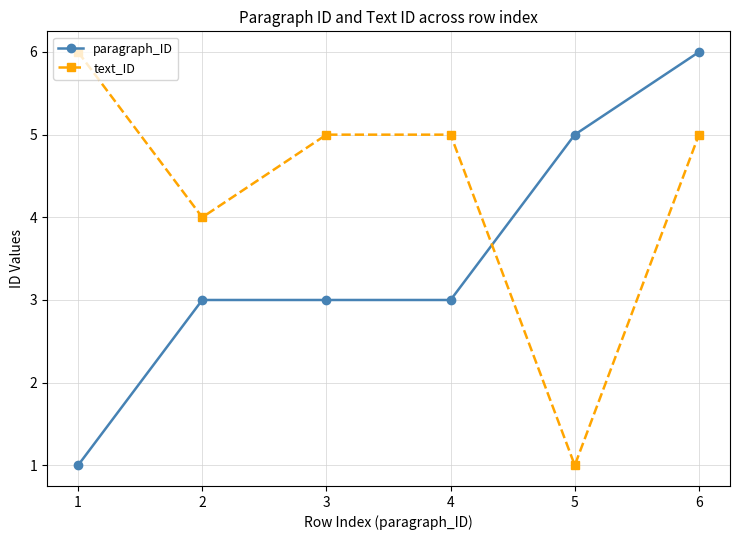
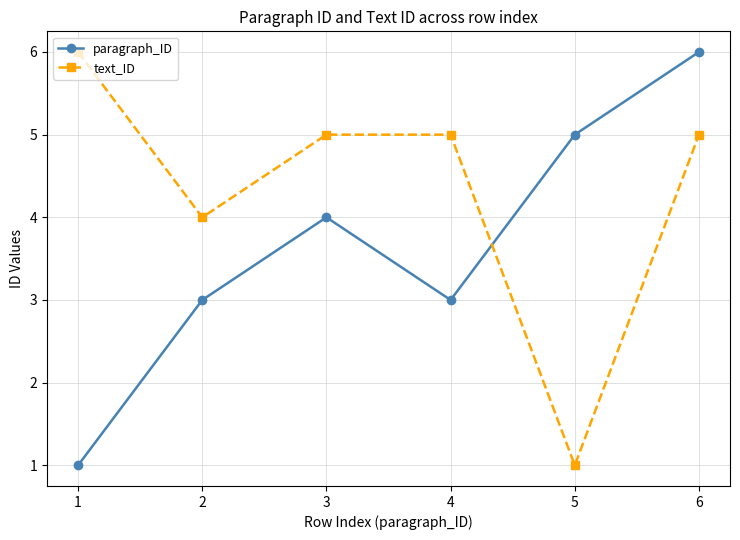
  {
    "paragraph_ID": {
      "1": 1,
      "2": 3,
-     "3": 3,
+     "3": 4,
      "4": 3,
      "5": 5,
      "6": 6
    },
    "text_ID": {
      "2": 4,
      "3": 5,
      "4": 5,
      "5": 1,
      "6": 5
    }
  }
